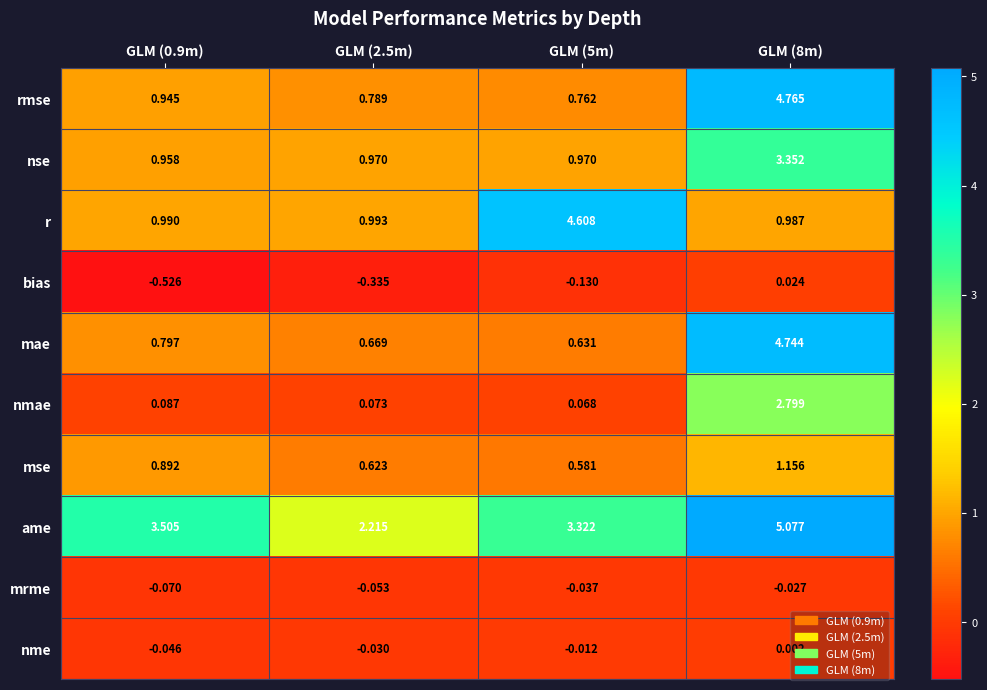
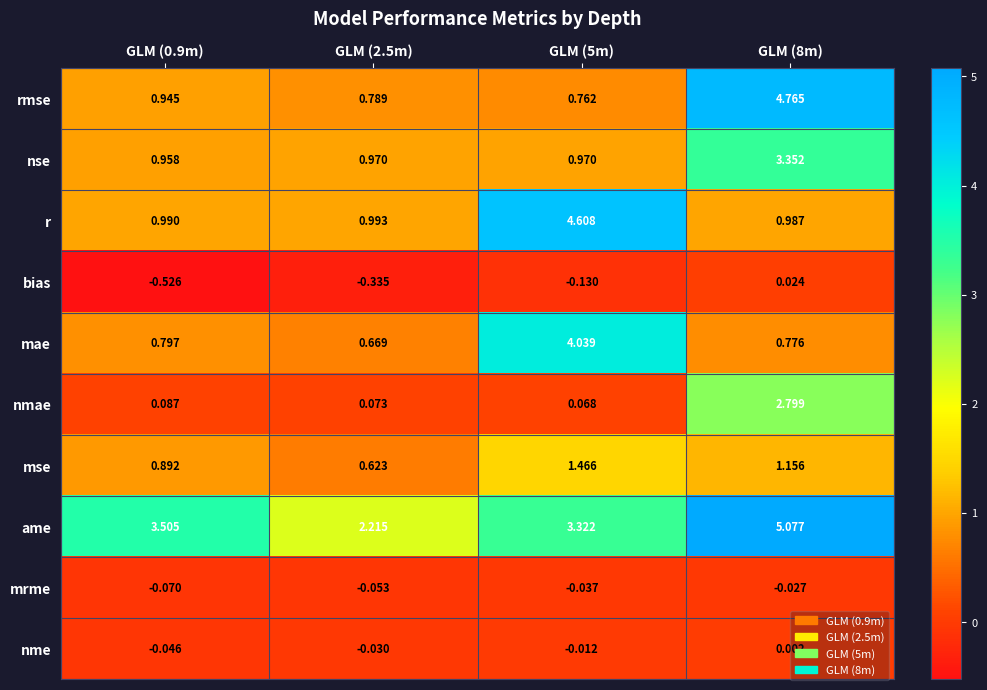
  {
    "rmse": {
      "GLM (0.9m)": 0.945,
      "GLM (2.5m)": 0.789,
      "GLM (5m)": 0.762,
      "GLM (8m)": 4.765
    },
    "nse": {
      "GLM (0.9m)": 0.958,
      "GLM (2.5m)": 0.970,
      "GLM (5m)": 0.970,
      "GLM (8m)": 3.352
    },
    "r": {
      "GLM (0.9m)": 0.990,
      "GLM (2.5m)": 0.993,
      "GLM (5m)": 4.608,
      "GLM (8m)": 0.987
    },
    "bias": {
      "GLM (0.9m)": -0.526,
      "GLM (2.5m)": -0.335,
      "GLM (5m)": -0.130,
      "GLM (8m)": 0.024
    },
    "mae": {
      "GLM (0.9m)": 0.797,
      "GLM (2.5m)": 0.669,
-     "GLM (5m)": 0.631,
-     "GLM (8m)": 4.744
+     "GLM (5m)": 4.039,
+     "GLM (8m)": 0.776
    },
    "nmae": {
      "GLM (0.9m)": 0.087,
      "GLM (2.5m)": 0.073,
      "GLM (5m)": 0.068,
      "GLM (8m)": 2.799
    },
    "mse": {
      "GLM (0.9m)": 0.892,
      "GLM (2.5m)": 0.623,
-     "GLM (5m)": 0.581,
+     "GLM (5m)": 1.466,
      "GLM (8m)": 1.156
    },
    "ame": {
      "GLM (0.9m)": 3.505,
      "GLM (2.5m)": 2.215,
      "GLM (5m)": 3.322,
      "GLM (8m)": 5.077
    },
    "mrme": {
      "GLM (0.9m)": -0.070,
      "GLM (2.5m)": -0.053,
      "GLM (5m)": -0.037,
      "GLM (8m)": -0.027
    },
    "nme": {
      "GLM (0.9m)": -0.046,
      "GLM (2.5m)": -0.030,
      "GLM (5m)": -0.012
    }
  }
